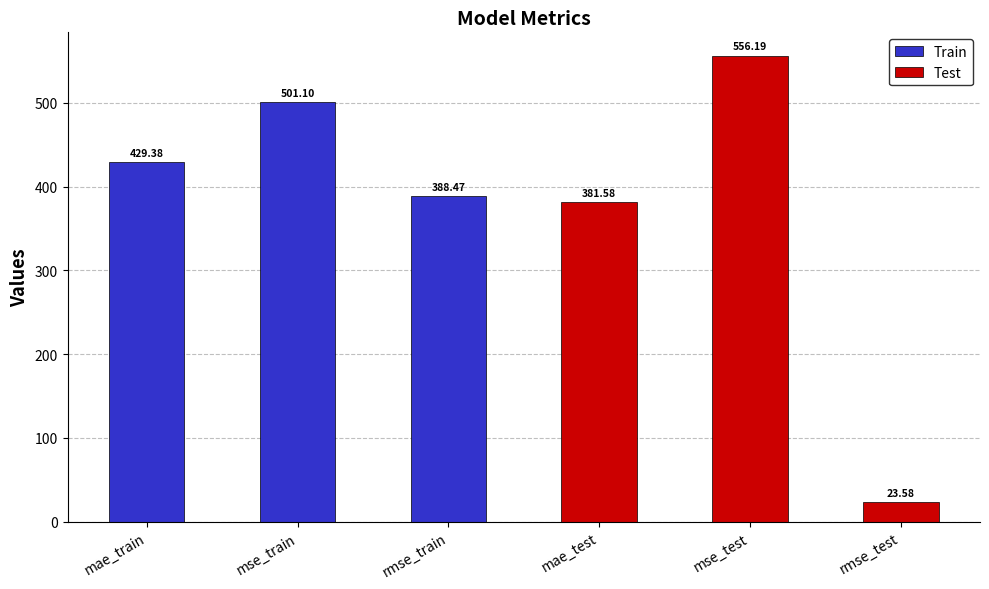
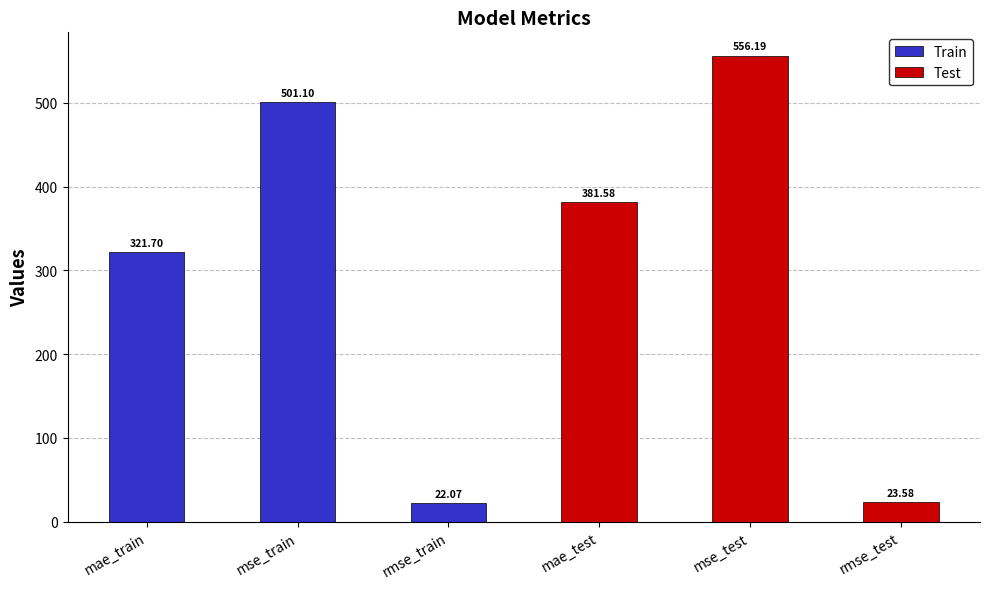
  {
-   "mae_train": 429.38,
+   "mae_train": 321.70,
    "mse_train": 501.10,
-   "rmse_train": 388.47,
+   "rmse_train": 22.07,
    "mae_test": 381.58,
    "mse_test": 556.19,
    "rmse_test": 23.58
  }
